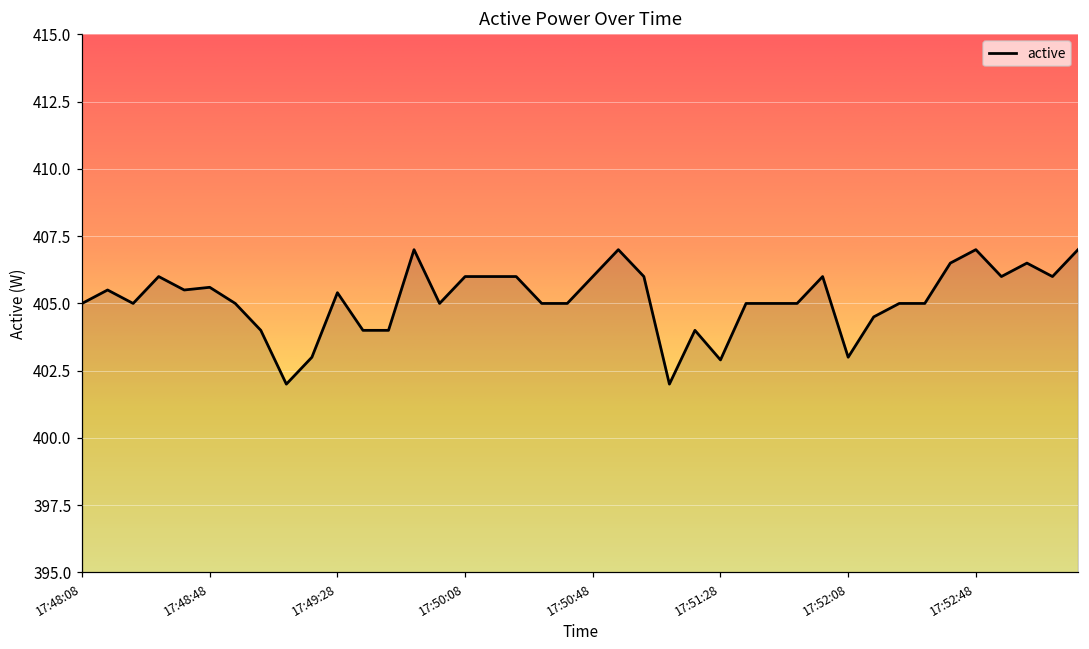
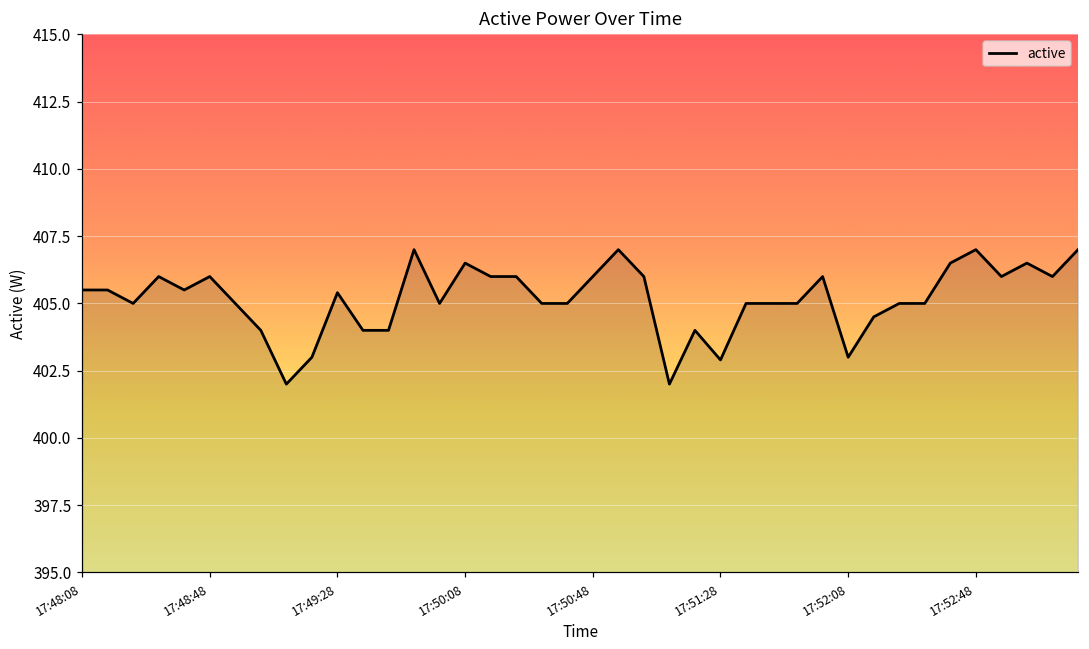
  {
-   "17:48:08": 405.0,
-   "17:48:48": 405.6,
+   "17:48:08": 405.5,
+   "17:48:48": 406.0,
    "17:49:28": 405.4,
-   "17:50:08": 406.0,
+   "17:50:08": 406.5,
    "17:50:48": 406.0,
    "17:51:28": 402.9,
    "17:52:08": 403.0,
    "17:52:48": 407.0
  }
